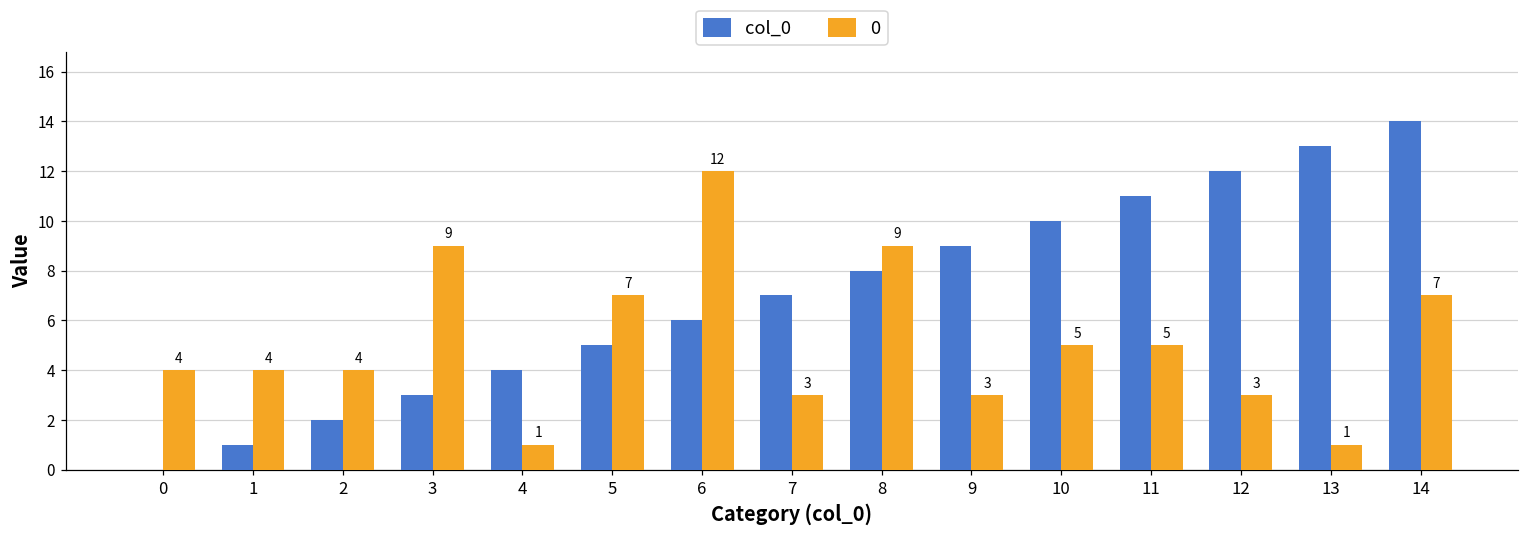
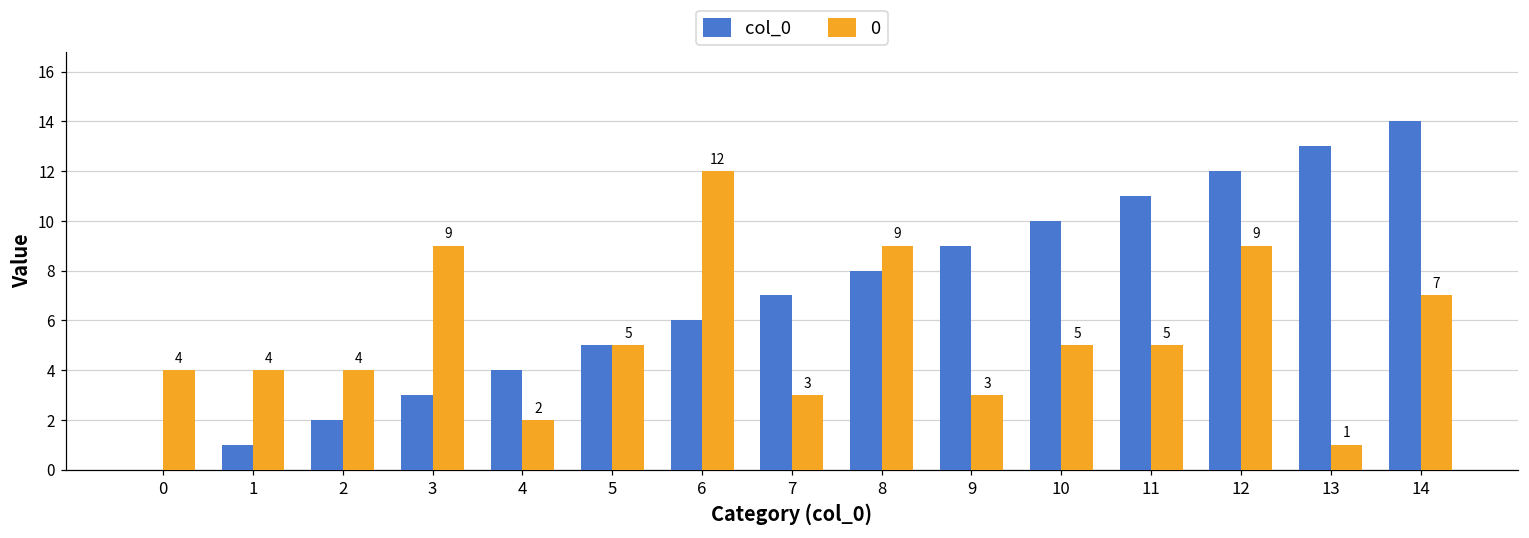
  {
    "col_0": {
      "0": 0.0,
      "1": 1.0,
      "2": 2.0,
      "3": 3.0,
      "4": 4.0,
      "5": 5.0,
      "6": 6.0,
      "7": 7.0,
      "8": 8.0,
      "9": 9.0,
      "10": 10.0,
      "11": 11.0,
      "12": 12.0,
      "13": 13.0,
      "14": 14.0
    },
    "0": {
      "0": 4,
      "1": 4,
      "2": 4,
      "3": 9,
-     "4": 1,
-     "5": 7,
+     "4": 2,
+     "5": 5,
      "6": 12,
      "7": 3,
      "8": 9,
      "9": 3,
      "10": 5,
      "11": 5,
-     "12": 3,
+     "12": 9,
      "13": 1,
      "14": 7
    }
  }
